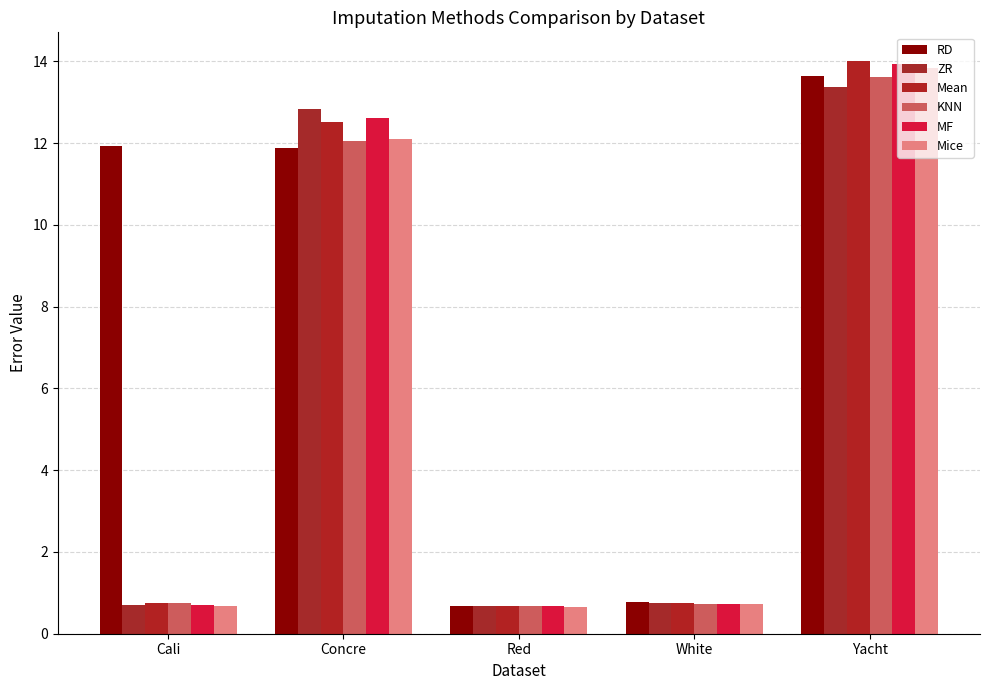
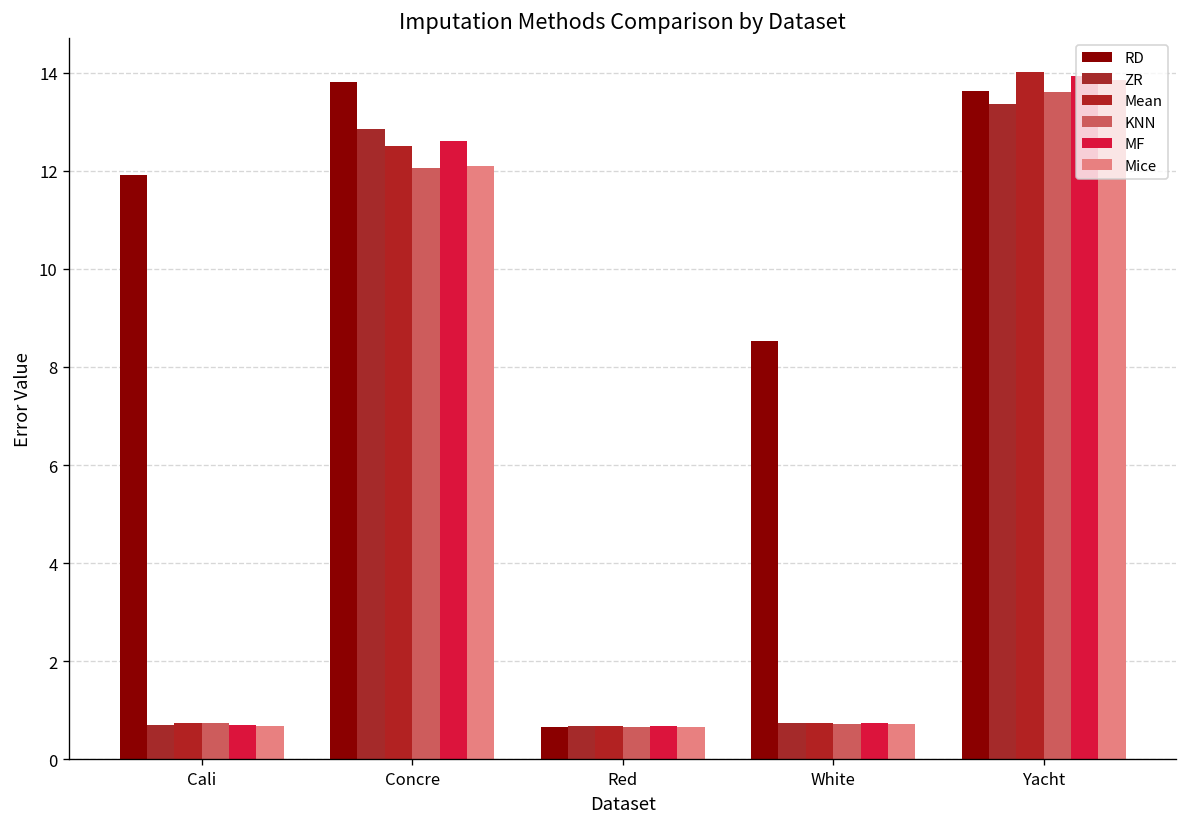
  {
    "RD": {
      "Cali": 11.9,
-     "Concre": 11.9,
+     "Concre": 13.8,
      "Red": 0.7,
-     "White": 0.8,
+     "White": 8.5,
      "Yacht": 13.6
    }
  }
